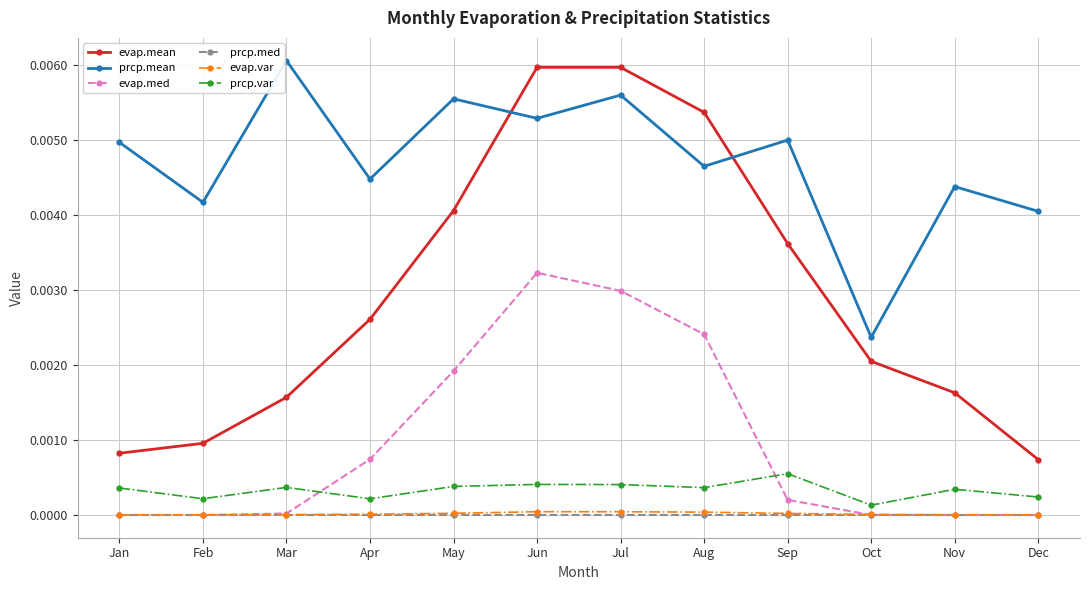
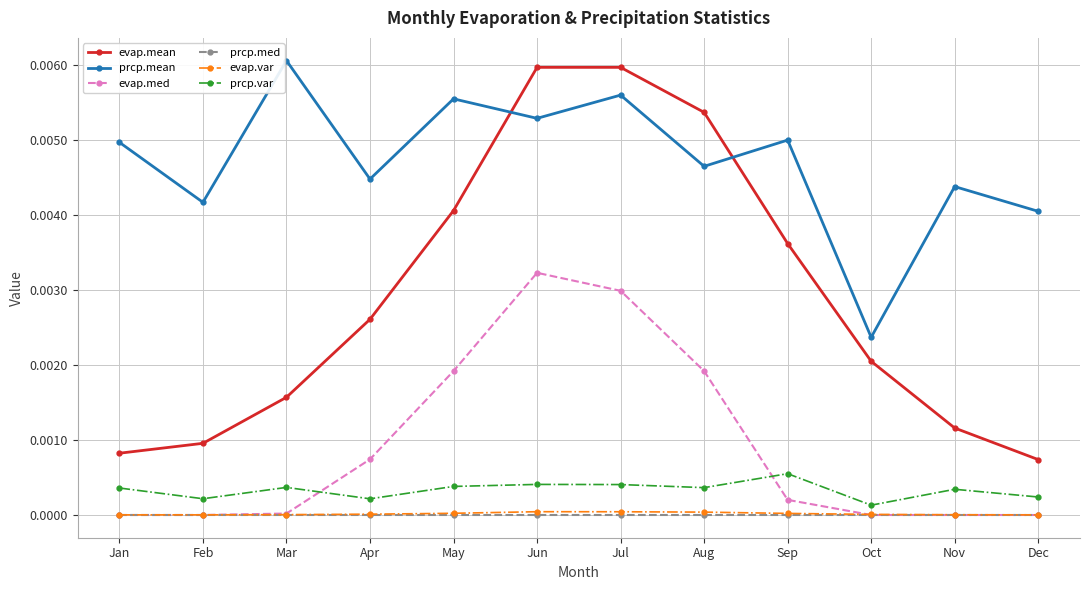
  {
    "evap.mean": {
      "Jan": 0.0008,
      "Feb": 0.0010,
      "Mar": 0.0016,
      "Apr": 0.0026,
      "May": 0.0041,
      "Jun": 0.0060,
      "Jul": 0.0060,
      "Aug": 0.0054,
      "Sep": 0.0036,
      "Oct": 0.0021,
-     "Nov": 0.0016,
+     "Nov": 0.0012,
      "Dec": 0.0007
    },
    "prcp.mean": {
      "Jan": 0.0050,
      "Feb": 0.0042,
      "Mar": 0.0061,
      "Apr": 0.0045,
      "May": 0.0056,
      "Jun": 0.0053,
      "Jul": 0.0056,
      "Aug": 0.0047,
      "Sep": 0.0050,
      "Oct": 0.0024,
      "Nov": 0.0044,
      "Dec": 0.0041
    },
    "evap.med": {
      "Apr": 0.0007,
      "May": 0.0019,
      "Jun": 0.0032,
      "Jul": 0.0030,
-     "Aug": 0.0024,
+     "Aug": 0.0019,
      "Sep": 0.0002
    },
    "prcp.med": {
      "Jun": 0.0000,
      "Jul": 0.0000,
      "Aug": 0.0000
    },
    "evap.var": {
      "Jun": 0.0000,
      "Jul": 0.0000,
      "Aug": 0.0000
    },
    "prcp.var": {
      "Jan": 0.0004,
      "Feb": 0.0002,
      "Mar": 0.0004,
      "Apr": 0.0002,
      "May": 0.0004,
      "Jun": 0.0004,
      "Jul": 0.0004,
      "Aug": 0.0004,
      "Sep": 0.0006,
      "Oct": 0.0001,
      "Nov": 0.0003,
      "Dec": 0.0002
    }
  }
